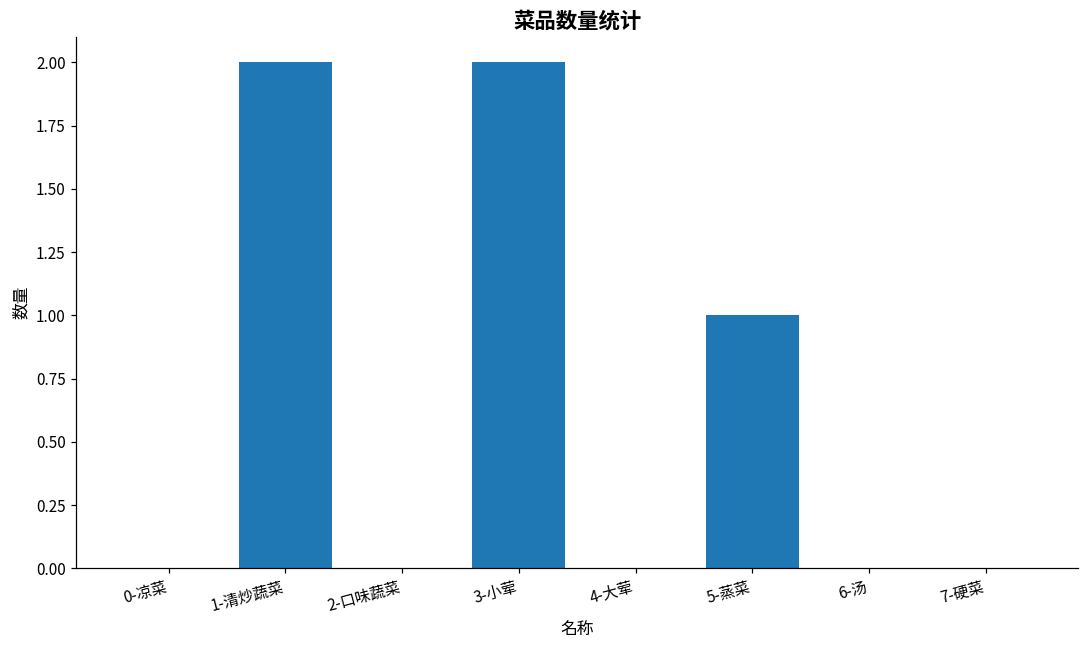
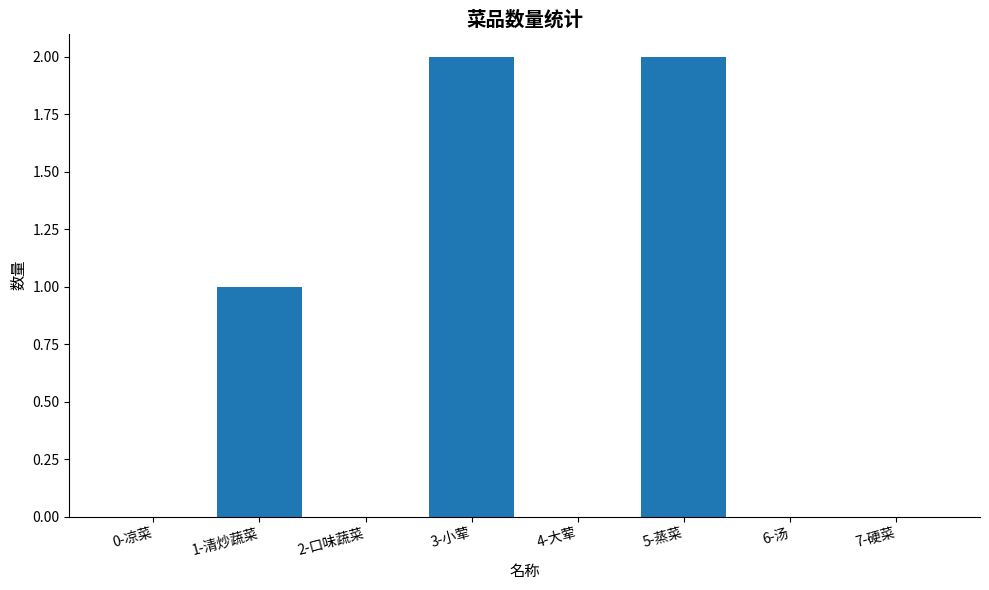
  {
    "0-凉菜": 0,
-   "1-清炒蔬菜": 2,
+   "1-清炒蔬菜": 1,
    "2-口味蔬菜": 0,
    "3-小荤": 2,
    "4-大荤": 0,
-   "5-蒸菜": 1,
+   "5-蒸菜": 2,
    "6-汤": 0,
    "7-硬菜": 0
  }
